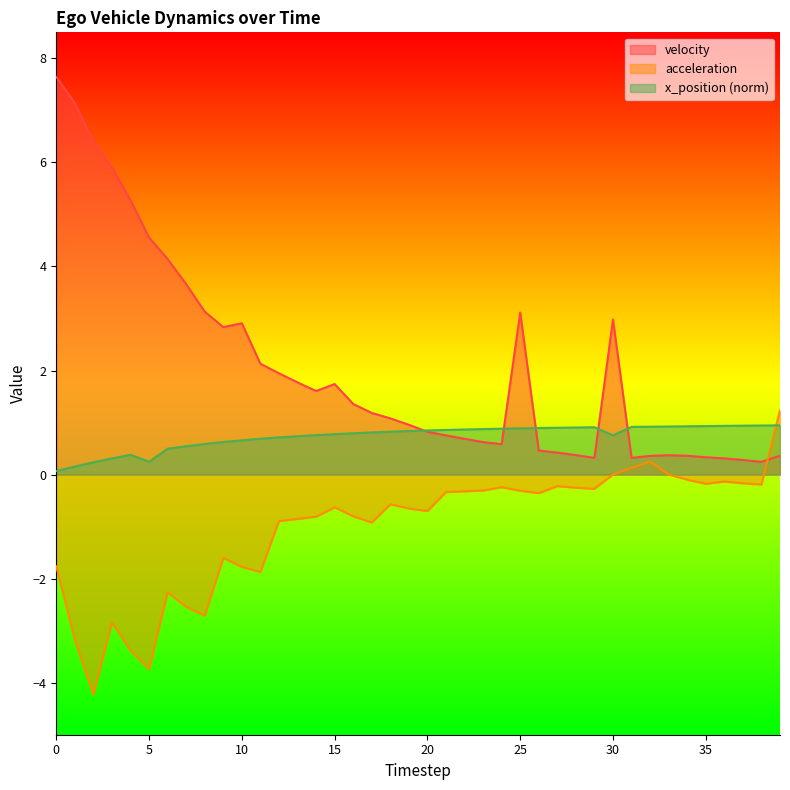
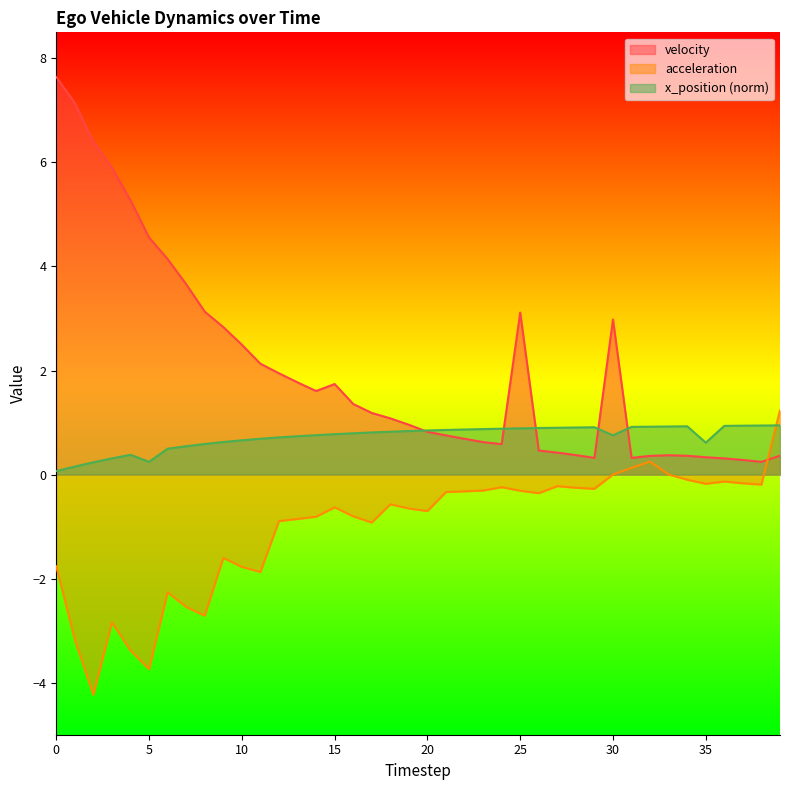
  {
    "velocity": {
      "0": 7.6,
      "5": 4.6,
-     "10": 2.9,
+     "10": 2.5,
      "15": 1.7,
      "25": 3.1,
      "30": 3.0,
      "35": 0.3
    },
    "x_position (norm)": {
      "0": 0.1,
      "5": 0.2,
      "10": 0.7,
      "15": 0.8,
      "25": 0.9,
      "30": 0.8,
-     "35": 0.9
+     "35": 0.6
    }
  }
